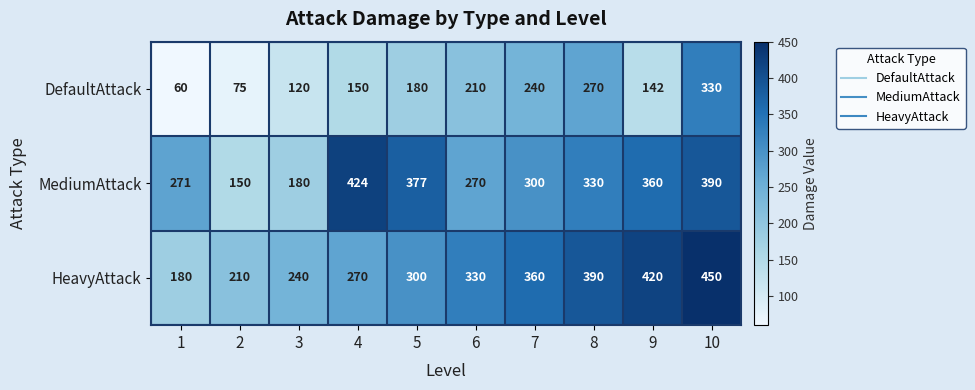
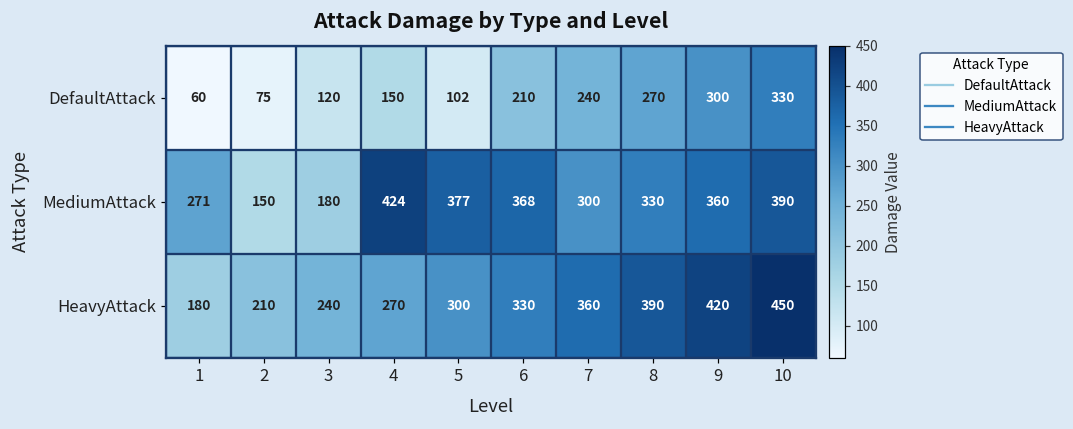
  {
    "DefaultAttack": {
      "1": 60,
      "2": 75,
      "3": 120,
      "4": 150,
-     "5": 180,
+     "5": 102,
      "6": 210,
      "7": 240,
      "8": 270,
-     "9": 142,
+     "9": 300,
      "10": 330
    },
    "MediumAttack": {
      "1": 271,
      "2": 150,
      "3": 180,
      "4": 424,
      "5": 377,
-     "6": 270,
+     "6": 368,
      "7": 300,
      "8": 330,
      "9": 360,
      "10": 390
    },
    "HeavyAttack": {
      "1": 180,
      "2": 210,
      "3": 240,
      "4": 270,
      "5": 300,
      "6": 330,
      "7": 360,
      "8": 390,
      "9": 420,
      "10": 450
    }
  }
